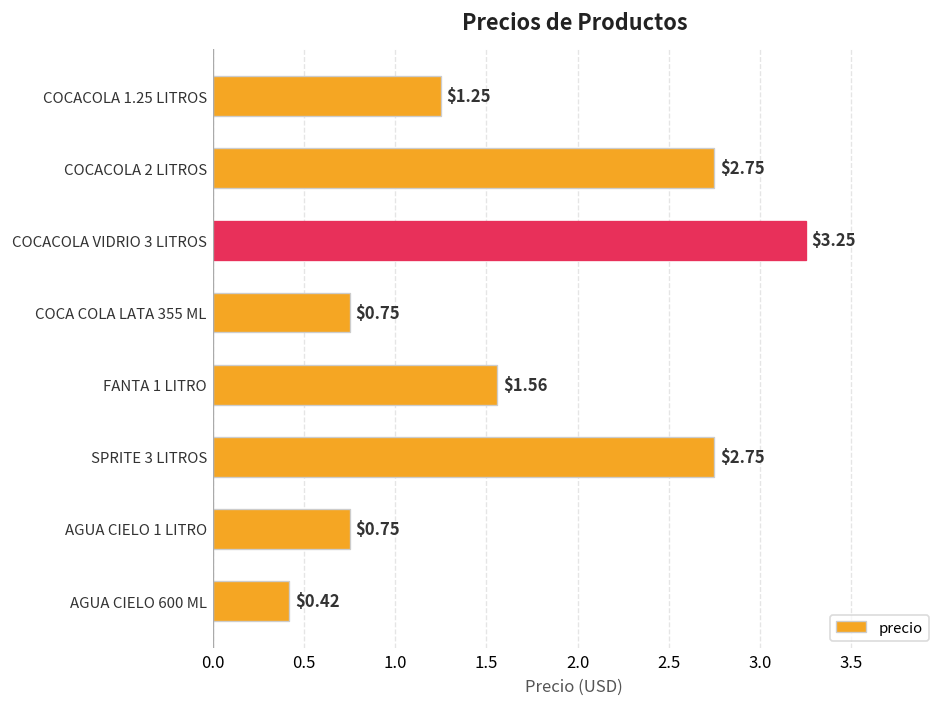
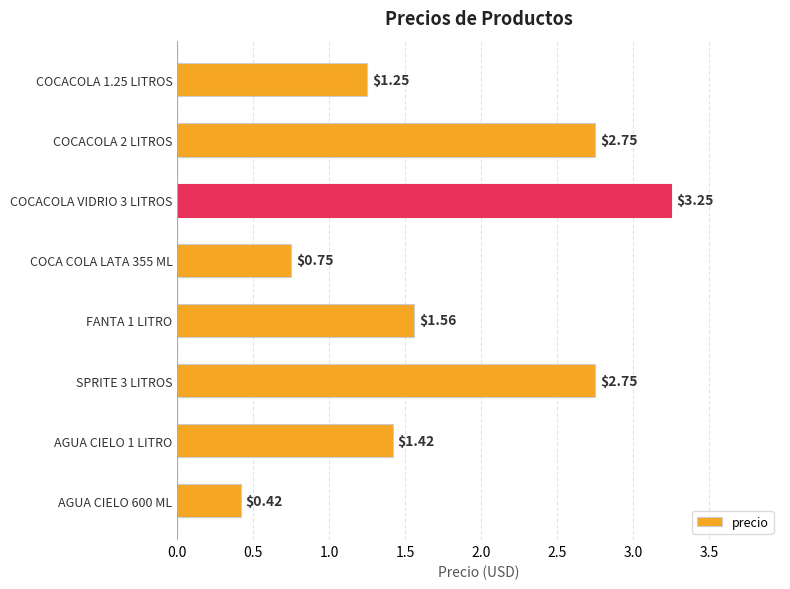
  {
    "COCACOLA 1.25 LITROS": "$1.25",
    "COCACOLA 2 LITROS": "$2.75",
    "COCACOLA VIDRIO 3 LITROS": "$3.25",
    "COCA COLA LATA 355 ML": "$0.75",
    "FANTA 1 LITRO": "$1.56",
    "SPRITE 3 LITROS": "$2.75",
-   "AGUA CIELO 1 LITRO": "$0.75",
+   "AGUA CIELO 1 LITRO": "$1.42",
    "AGUA CIELO 600 ML": "$0.42"
  }
